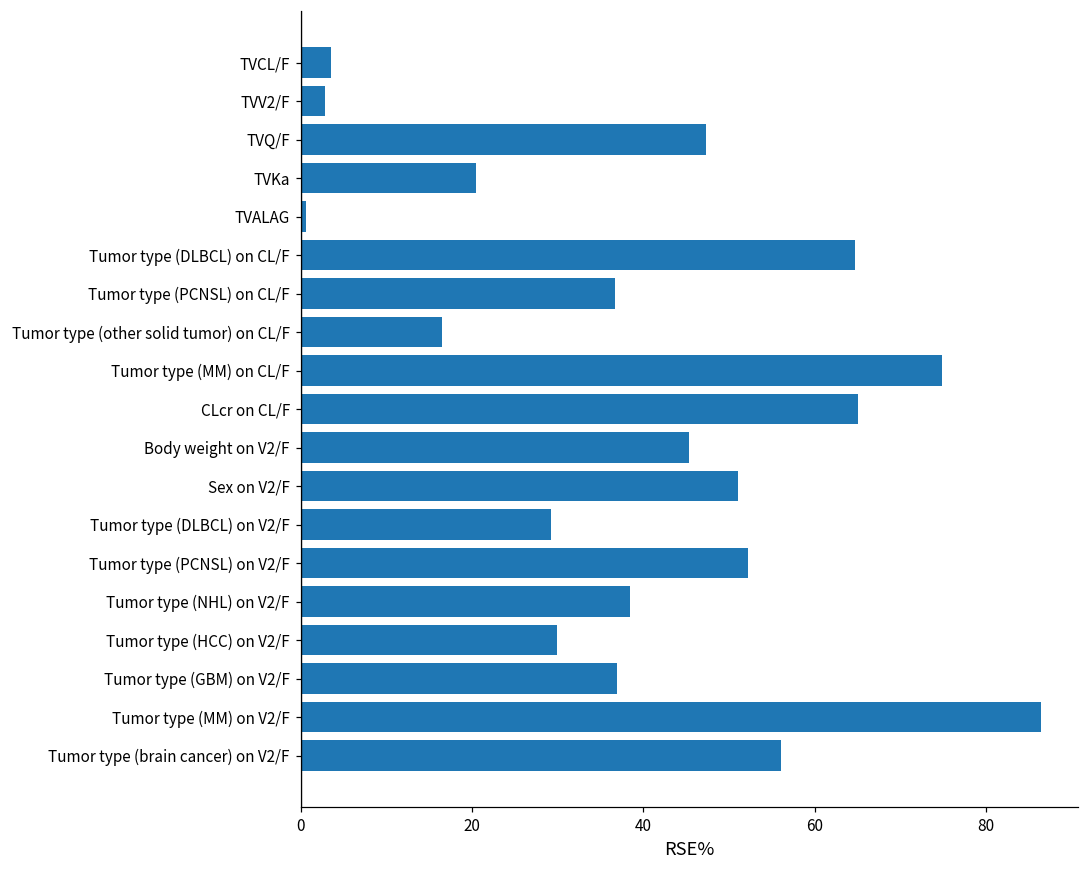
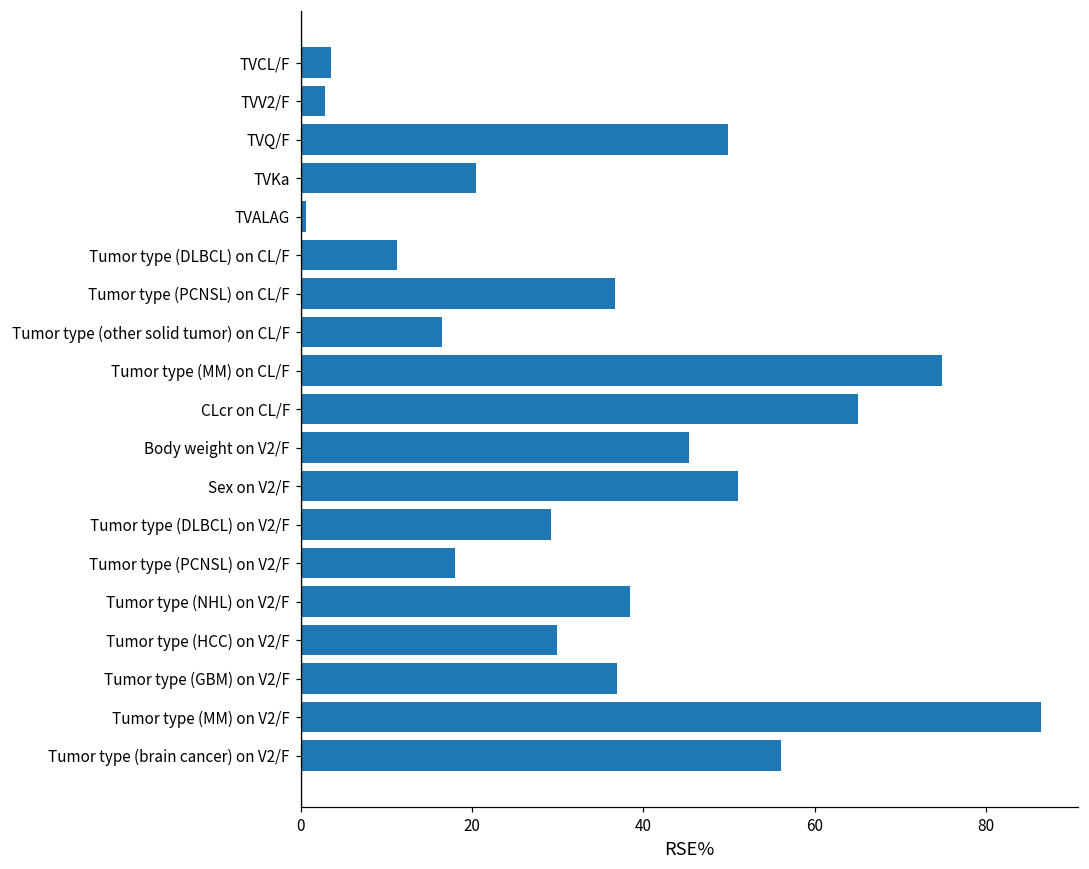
  {
    "TVCL/F": 4,
    "TVV2/F": 3,
-   "TVQ/F": 47,
+   "TVQ/F": 50,
    "TVKa": 21,
    "TVALAG": 1,
-   "Tumor type (DLBCL) on CL/F": 65,
+   "Tumor type (DLBCL) on CL/F": 11,
    "Tumor type (PCNSL) on CL/F": 37,
    "Tumor type (other solid tumor) on CL/F": 17,
    "Tumor type (MM) on CL/F": 75,
    "CLcr on CL/F": 65,
    "Body weight on V2/F": 45,
    "Sex on V2/F": 51,
    "Tumor type (DLBCL) on V2/F": 29,
-   "Tumor type (PCNSL) on V2/F": 52,
+   "Tumor type (PCNSL) on V2/F": 18,
    "Tumor type (NHL) on V2/F": 38,
    "Tumor type (HCC) on V2/F": 30,
    "Tumor type (GBM) on V2/F": 37,
    "Tumor type (MM) on V2/F": 86,
    "Tumor type (brain cancer) on V2/F": 56
  }
